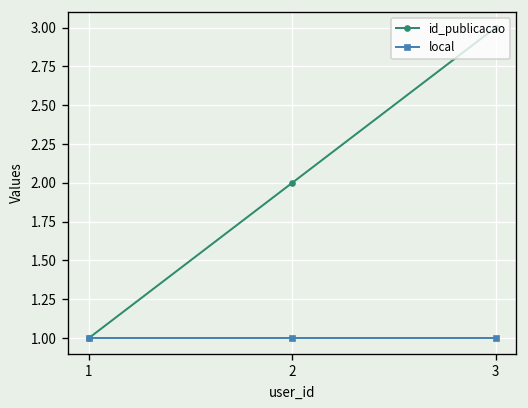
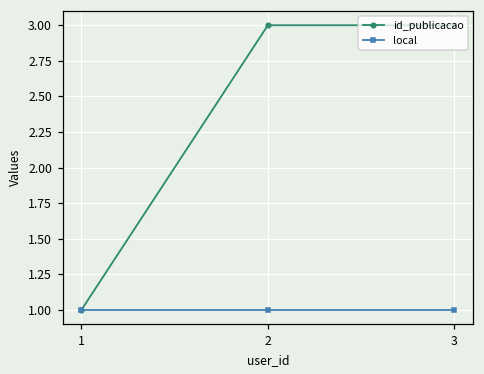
  {
    "id_publicacao": {
-     "2": 2
+     "2": 3
    },
    "local": {
      "2": 1,
      "3": 1
    }
  }
